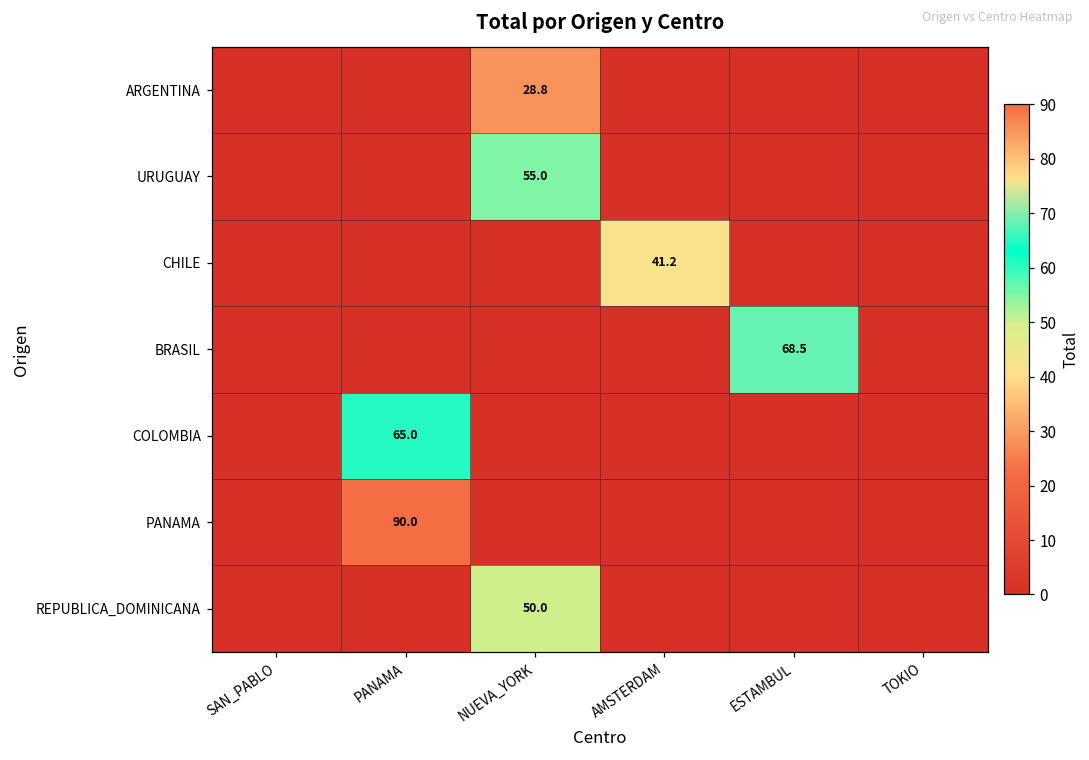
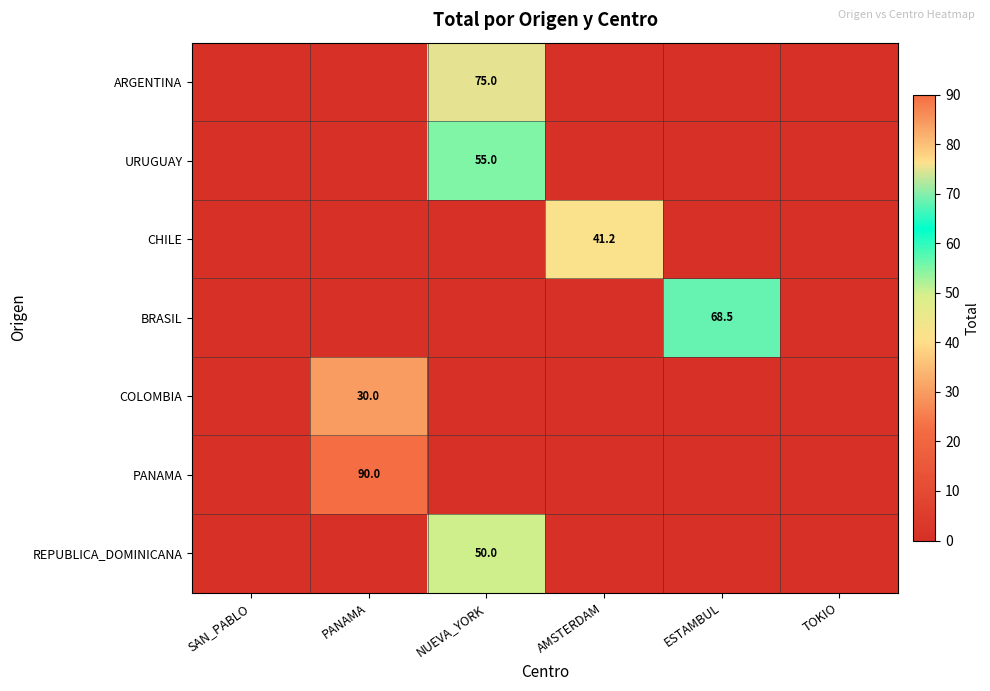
  {
    "ARGENTINA": {
-     "NUEVA_YORK": 28.8
+     "NUEVA_YORK": 75.0
    },
    "URUGUAY": {
      "NUEVA_YORK": 55.0
    },
    "CHILE": {
      "AMSTERDAM": 41.2
    },
    "BRASIL": {
      "ESTAMBUL": 68.5
    },
    "COLOMBIA": {
-     "PANAMA": 65.0
+     "PANAMA": 30.0
    },
    "PANAMA": {
      "PANAMA": 90.0
    },
    "REPUBLICA_DOMINICANA": {
      "NUEVA_YORK": 50.0
    }
  }
